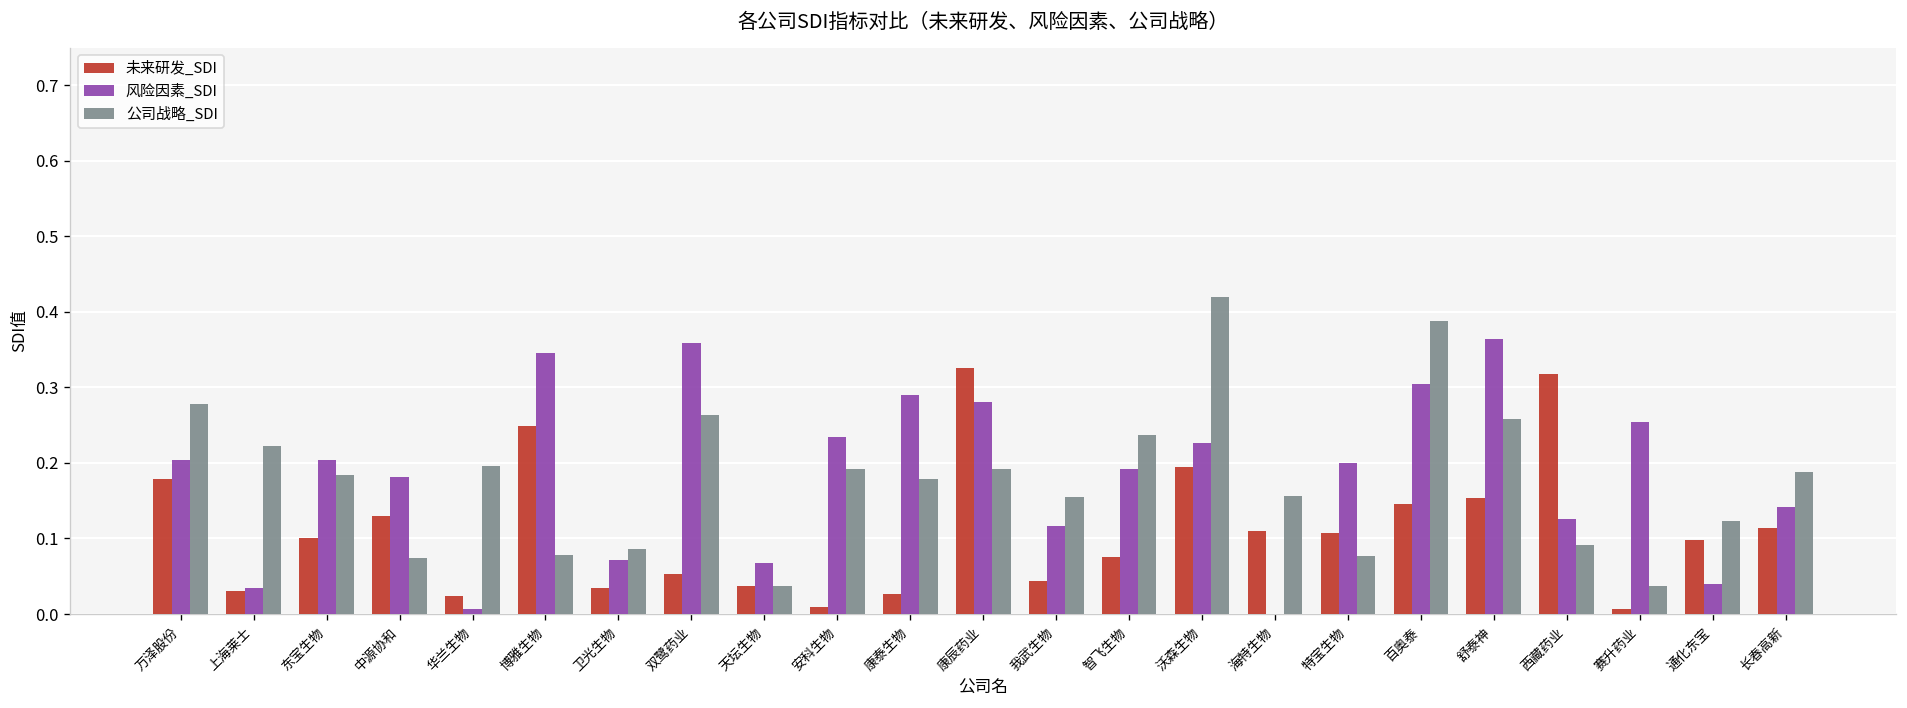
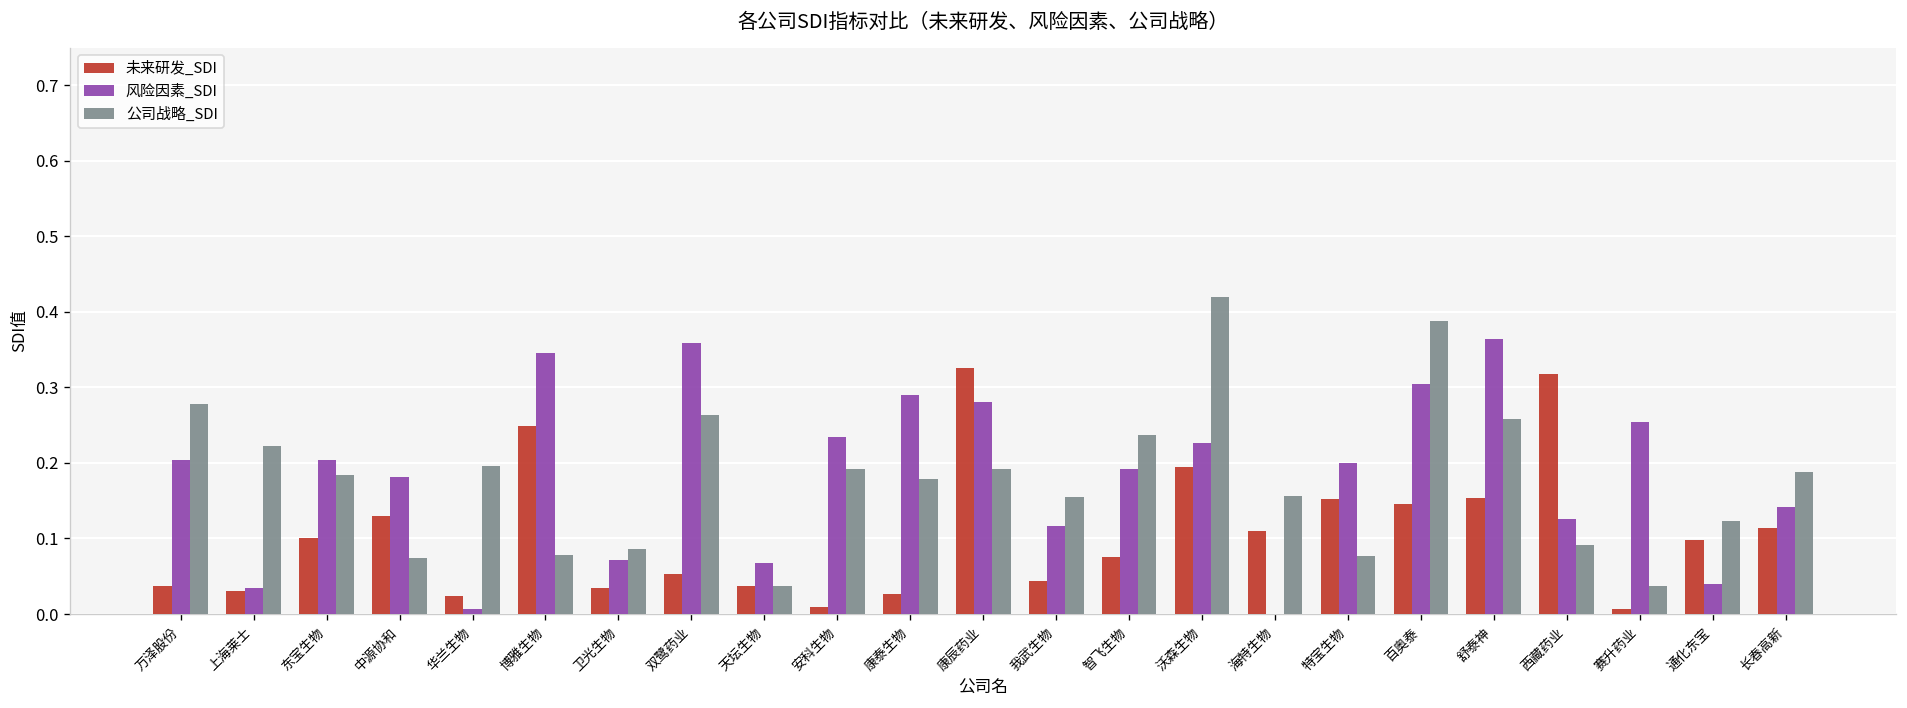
  {
    "未来研发_SDI": {
-     "万泽股份": 0.18,
+     "万泽股份": 0.04,
      "上海莱士": 0.03,
      "东宝生物": 0.10,
      "中源协和": 0.13,
      "华兰生物": 0.02,
      "博雅生物": 0.25,
      "卫光生物": 0.03,
      "双鹭药业": 0.05,
      "天坛生物": 0.04,
      "安科生物": 0.01,
      "康泰生物": 0.03,
      "康辰药业": 0.33,
      "我武生物": 0.04,
      "智飞生物": 0.08,
      "沃森生物": 0.19,
      "海特生物": 0.11,
-     "特宝生物": 0.11,
+     "特宝生物": 0.15,
      "百奥泰": 0.15,
      "舒泰神": 0.15,
      "西藏药业": 0.32,
      "赛升药业": 0.01,
      "通化东宝": 0.10,
      "长春高新": 0.11
    },
    "风险因素_SDI": {
      "万泽股份": 0.20,
      "上海莱士": 0.04,
      "东宝生物": 0.20,
      "中源协和": 0.18,
      "华兰生物": 0.01,
      "博雅生物": 0.35,
      "卫光生物": 0.07,
      "双鹭药业": 0.36,
      "天坛生物": 0.07,
      "安科生物": 0.23,
      "康泰生物": 0.29,
      "康辰药业": 0.28,
      "我武生物": 0.12,
      "智飞生物": 0.19,
      "沃森生物": 0.23,
      "海特生物": 0.00,
      "特宝生物": 0.20,
      "百奥泰": 0.30,
      "舒泰神": 0.36,
      "西藏药业": 0.13,
      "赛升药业": 0.25,
      "通化东宝": 0.04,
      "长春高新": 0.14
    },
    "公司战略_SDI": {
      "万泽股份": 0.28,
      "上海莱士": 0.22,
      "东宝生物": 0.18,
      "中源协和": 0.07,
      "华兰生物": 0.20,
      "博雅生物": 0.08,
      "卫光生物": 0.09,
      "双鹭药业": 0.26,
      "天坛生物": 0.04,
      "安科生物": 0.19,
      "康泰生物": 0.18,
      "康辰药业": 0.19,
      "我武生物": 0.16,
      "智飞生物": 0.24,
      "沃森生物": 0.42,
      "海特生物": 0.16,
      "特宝生物": 0.08,
      "百奥泰": 0.39,
      "舒泰神": 0.26,
      "西藏药业": 0.09,
      "赛升药业": 0.04,
      "通化东宝": 0.12,
      "长春高新": 0.19
    }
  }
